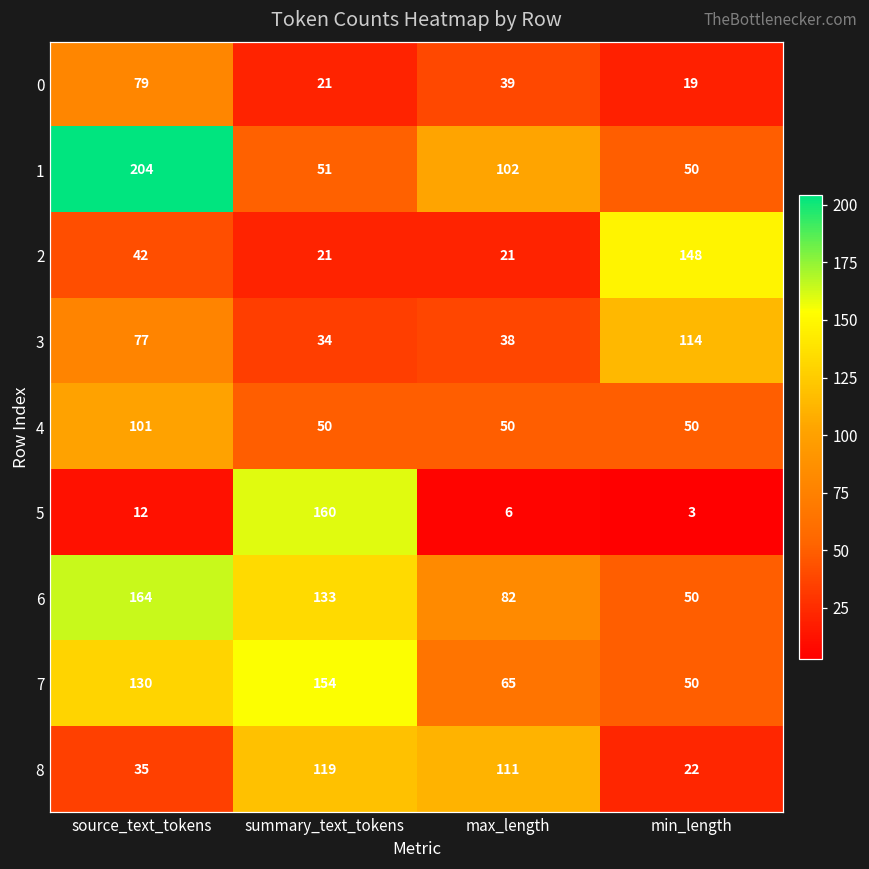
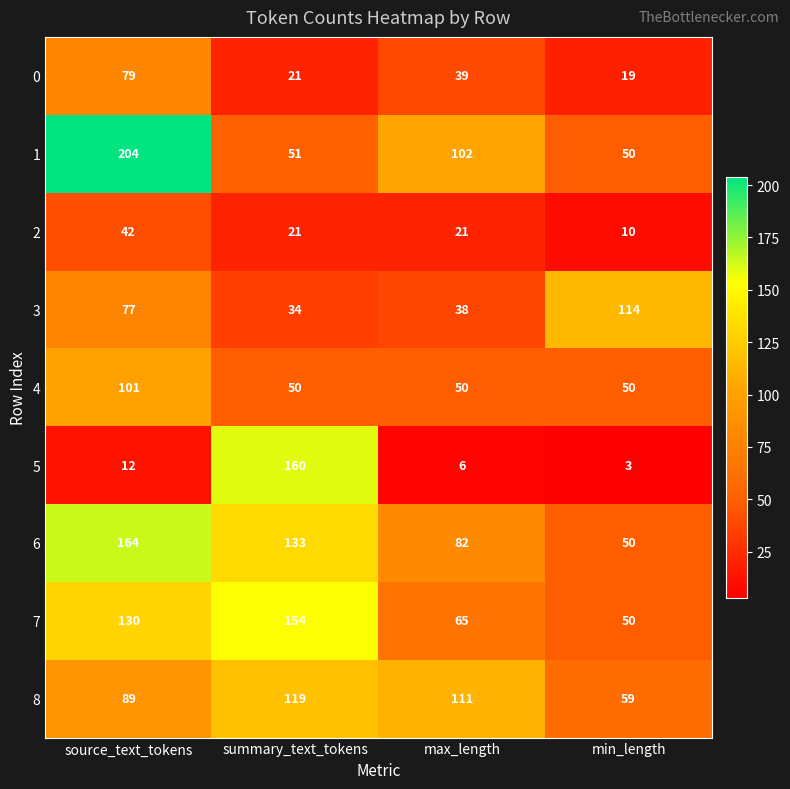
  {
    "0": {
      "source_text_tokens": 79,
      "summary_text_tokens": 21,
      "max_length": 39,
      "min_length": 19
    },
    "1": {
      "source_text_tokens": 204,
      "summary_text_tokens": 51,
      "max_length": 102,
      "min_length": 50
    },
    "2": {
      "source_text_tokens": 42,
      "summary_text_tokens": 21,
      "max_length": 21,
-     "min_length": 148
+     "min_length": 10
    },
    "3": {
      "source_text_tokens": 77,
      "summary_text_tokens": 34,
      "max_length": 38,
      "min_length": 114
    },
    "4": {
      "source_text_tokens": 101,
      "summary_text_tokens": 50,
      "max_length": 50,
      "min_length": 50
    },
    "5": {
      "source_text_tokens": 12,
      "summary_text_tokens": 160,
      "max_length": 6,
      "min_length": 3
    },
    "6": {
      "source_text_tokens": 164,
      "summary_text_tokens": 133,
      "max_length": 82,
      "min_length": 50
    },
    "7": {
      "source_text_tokens": 130,
      "summary_text_tokens": 154,
      "max_length": 65,
      "min_length": 50
    },
    "8": {
-     "source_text_tokens": 35,
+     "source_text_tokens": 89,
      "summary_text_tokens": 119,
      "max_length": 111,
-     "min_length": 22
+     "min_length": 59
    }
  }
